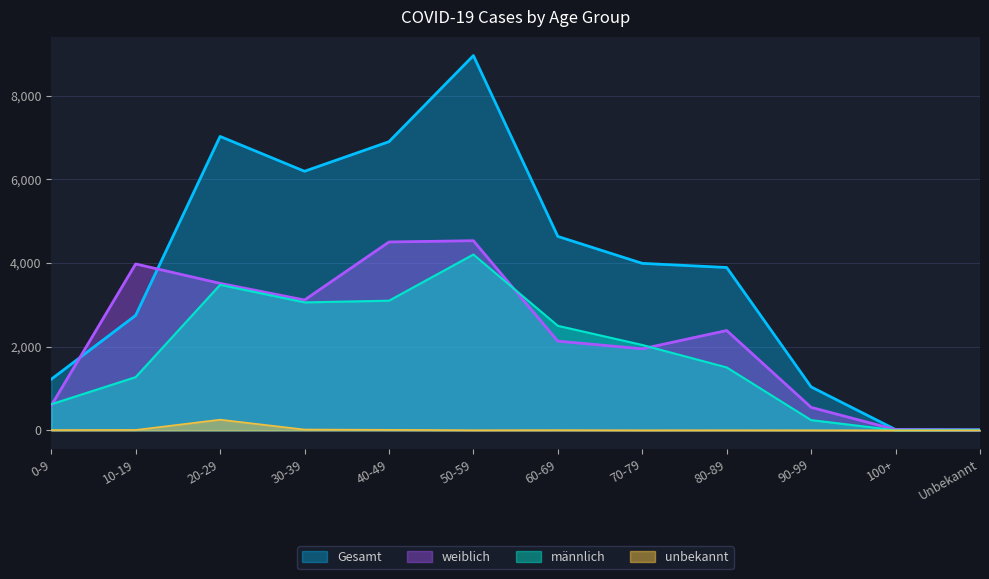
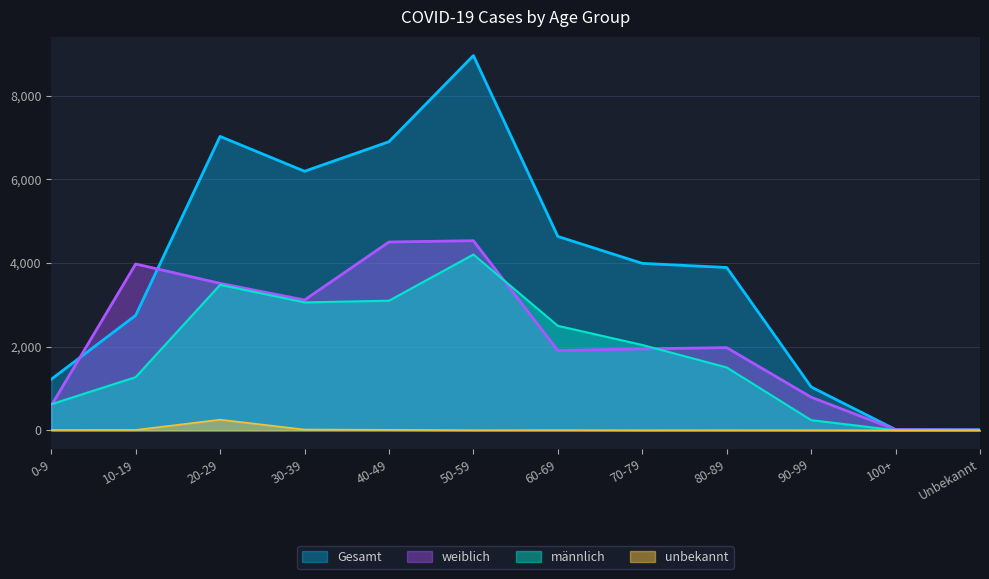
  {
    "weiblich": {
      "10-19": "4,000",
      "40-49": "4,500",
      "50-59": "4,500",
-     "60-69": "2,100",
+     "60-69": "1,900",
      "70-79": "1,900",
-     "80-89": "2,400",
-     "90-99": "500"
+     "80-89": "2,000",
+     "90-99": "800"
    },
    "unbekannt": {
      "0-9": "0",
      "10-19": "0",
      "20-29": "300",
      "30-39": "0",
      "40-49": "0",
      "50-59": "0",
      "60-69": "0",
      "70-79": "0",
      "80-89": "0",
      "90-99": "0"
    }
  }
